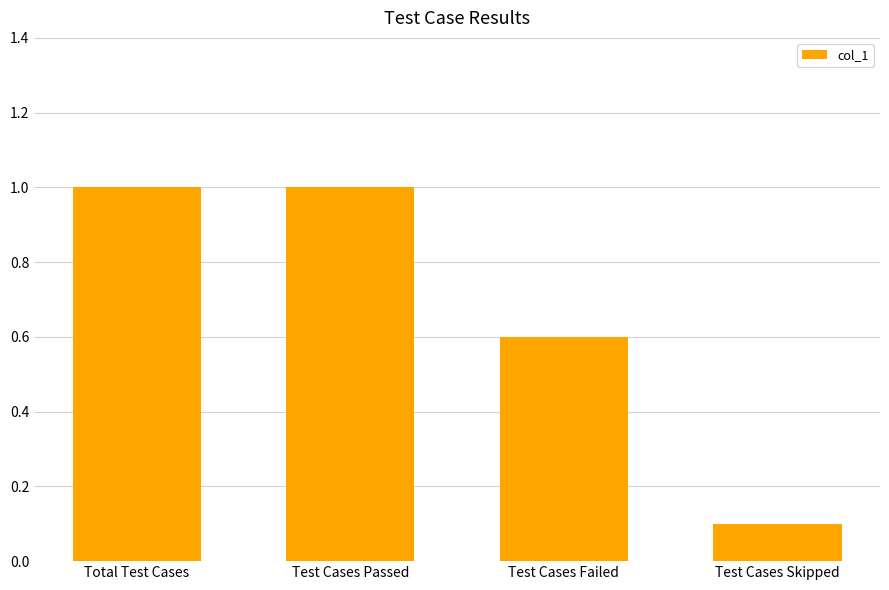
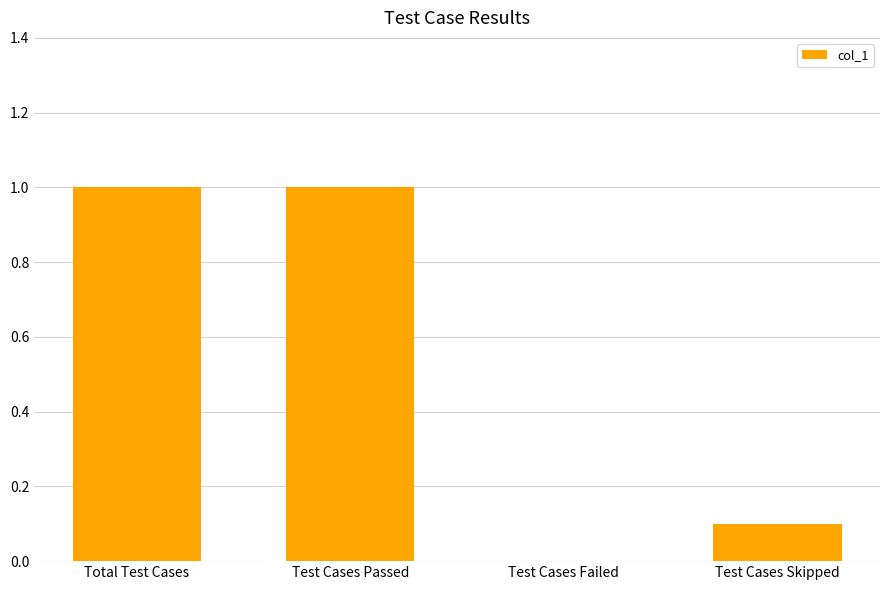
  {
    "Total Test Cases": 1.0,
    "Test Cases Passed": 1.0,
-   "Test Cases Failed": 0.6,
+   "Test Cases Failed": 0.0,
    "Test Cases Skipped": 0.1
  }
